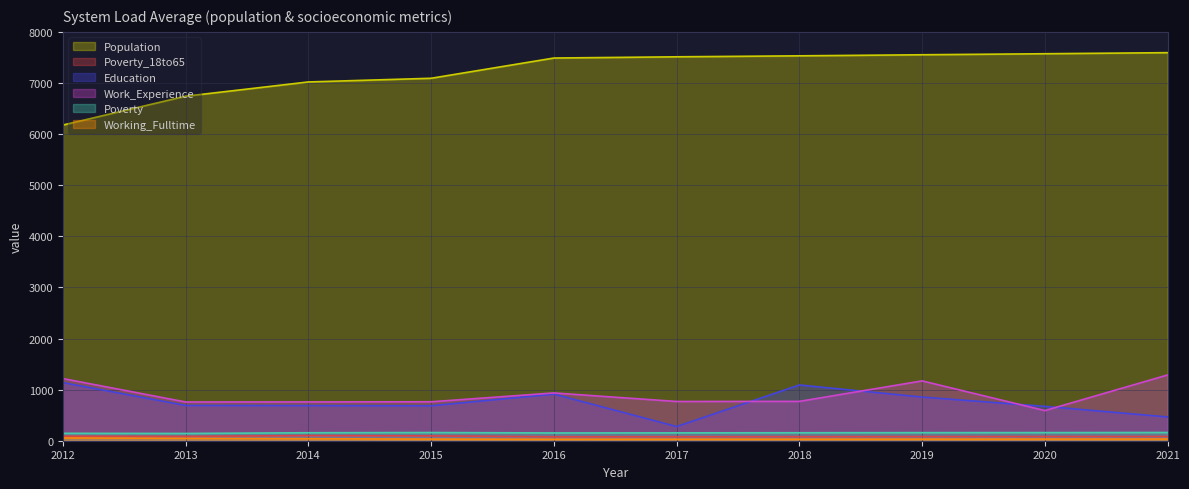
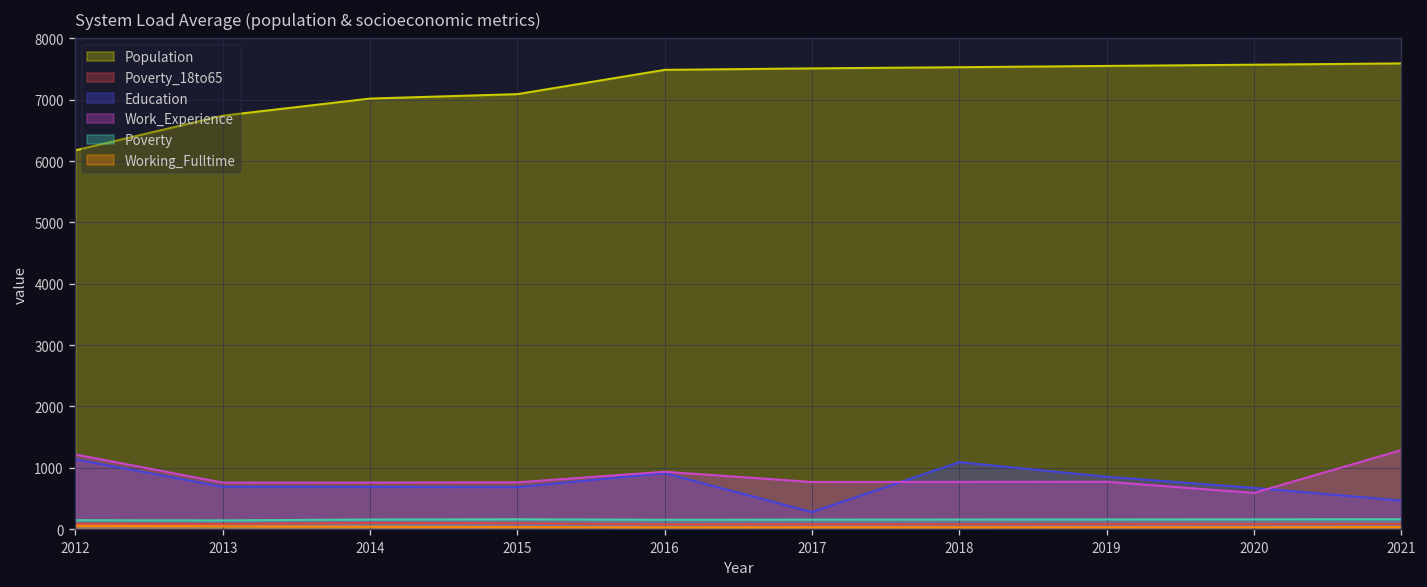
  {
    "Education": {
      "2012": 1100,
      "2013": 700,
      "2014": 700,
      "2015": 700,
      "2017": 300,
      "2018": 1100,
      "2019": 900,
      "2020": 700,
      "2021": 500
    },
    "Work_Experience": {
      "2012": 1200,
      "2013": 800,
      "2014": 800,
      "2015": 800,
      "2017": 800,
      "2018": 800,
-     "2019": 1200,
+     "2019": 800,
      "2020": 600,
      "2021": 1300
    },
    "Poverty": {
      "2012": 100,
      "2013": 100,
      "2014": 200,
      "2015": 200,
      "2016": 200,
      "2017": 200,
      "2018": 200,
      "2019": 200,
      "2020": 200,
      "2021": 200
    }
  }
